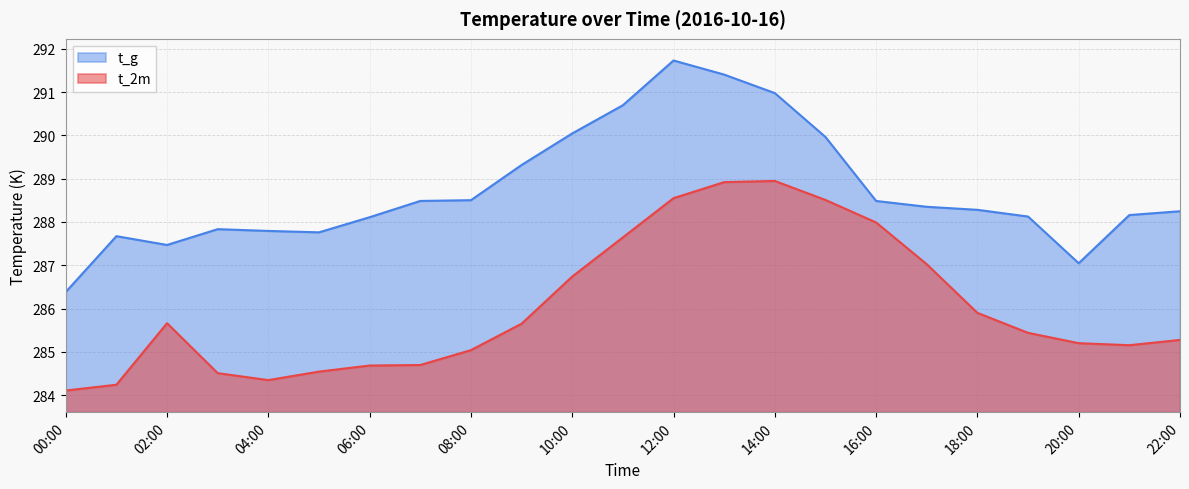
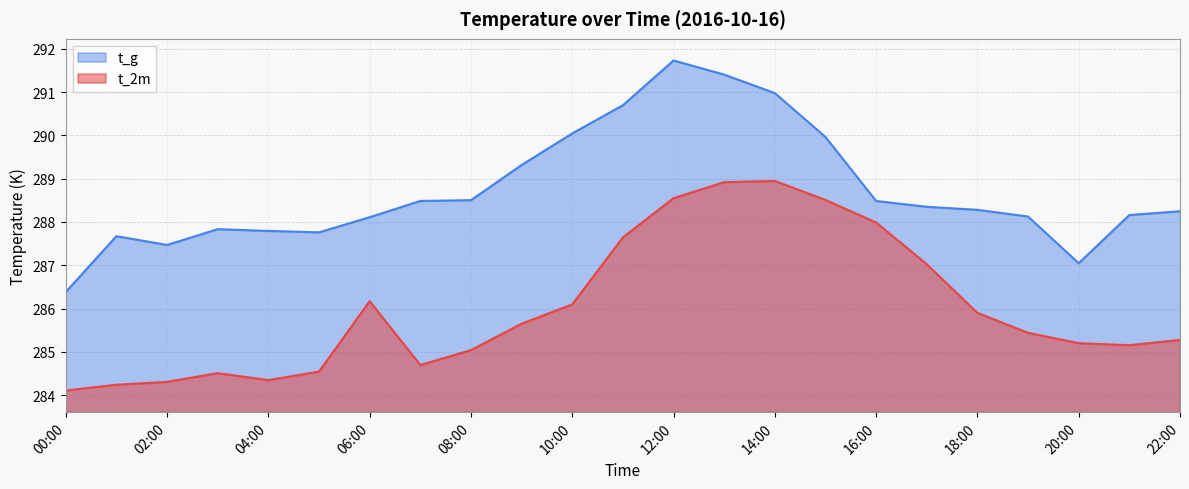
  {
    "t_g": {
      "00:00": 286.4,
      "02:00": 287.5,
      "04:00": 287.8,
      "06:00": 288.1,
      "08:00": 288.5,
      "10:00": 290.0,
      "12:00": 291.7,
      "14:00": 291.0,
      "16:00": 288.5,
      "18:00": 288.3,
      "20:00": 287.0,
      "22:00": 288.2
    },
    "t_2m": {
      "00:00": 284.1,
-     "02:00": 285.7,
+     "02:00": 284.3,
      "04:00": 284.3,
-     "06:00": 284.7,
+     "06:00": 286.2,
      "08:00": 285.0,
-     "10:00": 286.7,
+     "10:00": 286.1,
      "12:00": 288.6,
      "14:00": 288.9,
      "16:00": 288.0,
      "18:00": 285.9,
      "20:00": 285.2,
      "22:00": 285.3
    }
  }
